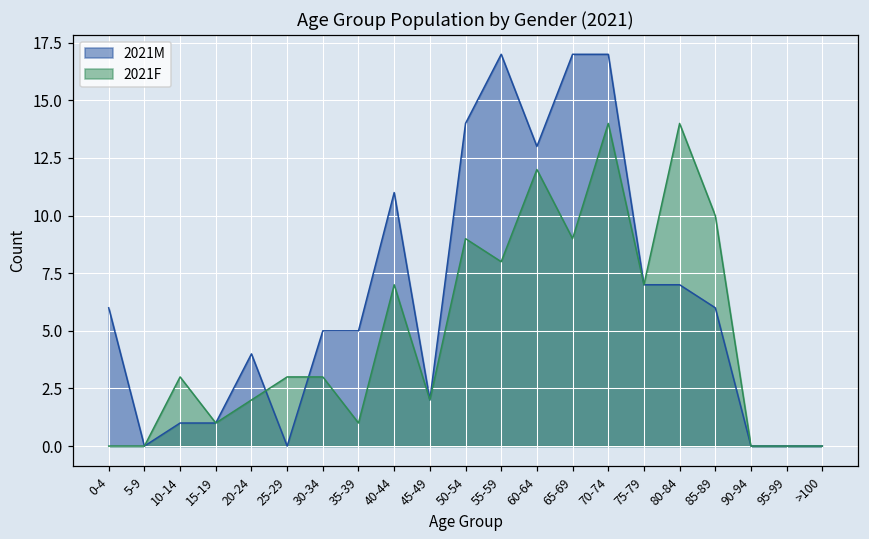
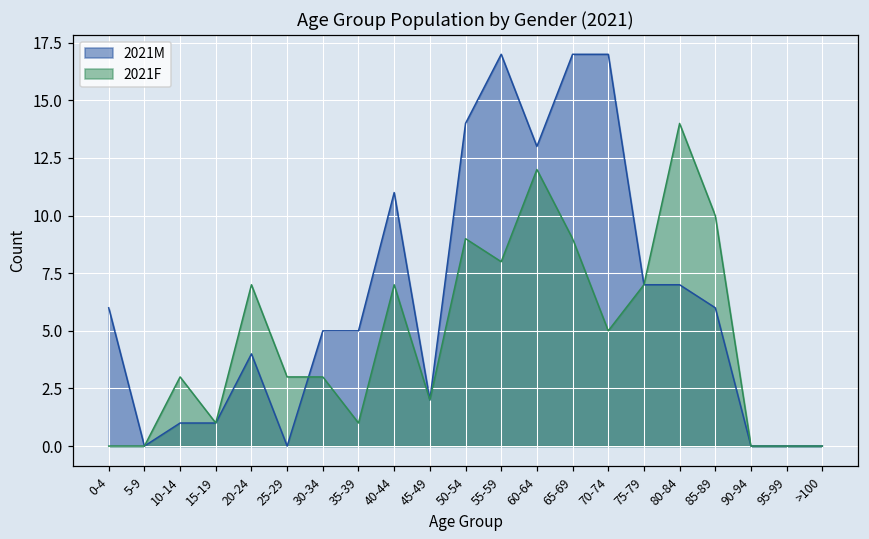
  {
    "2021M": {
      "0-4": 6,
      "10-14": 1,
      "20-24": 4,
      "25-29": 0,
      "30-34": 5,
      "35-39": 5,
      "40-44": 11,
      "50-54": 14,
      "55-59": 17,
      "60-64": 13,
      "65-69": 17,
      "70-74": 17,
      "80-84": 7,
      "85-89": 6
    },
    "2021F": {
      "0-4": 0,
      "10-14": 3,
-     "20-24": 2,
+     "20-24": 7,
      "25-29": 3,
      "30-34": 3,
      "35-39": 1,
      "40-44": 7,
      "50-54": 9,
      "55-59": 8,
      "60-64": 12,
      "65-69": 9,
-     "70-74": 14,
+     "70-74": 5,
      "80-84": 14,
      "85-89": 10
    }
  }
